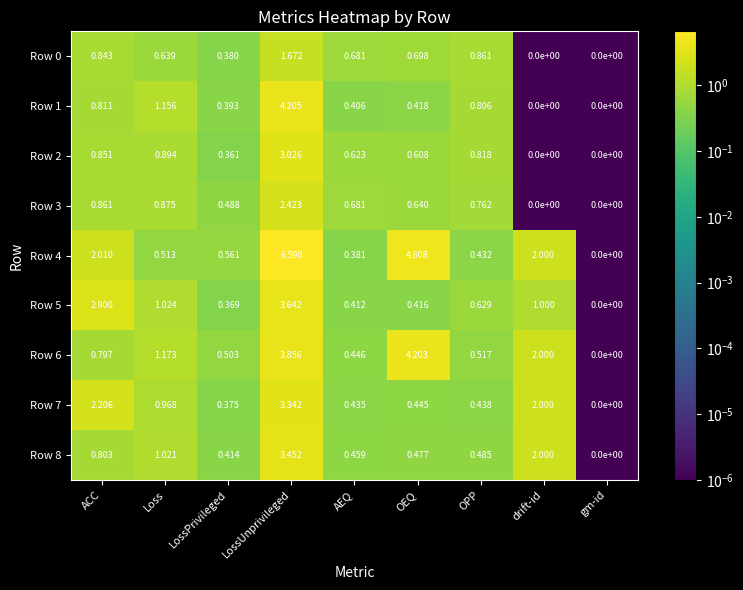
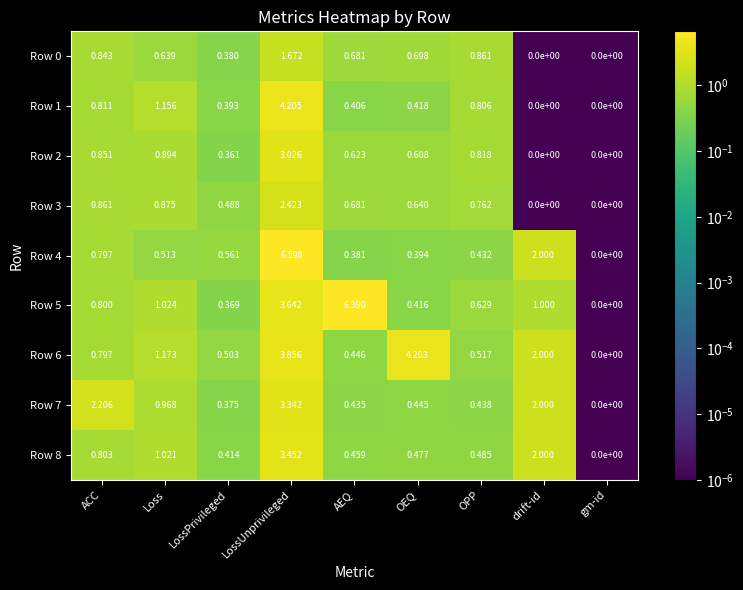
  {
    "Row 0": {
      "ACC": "0.843",
      "Loss": "0.639",
      "LossPrivileged": "0.380",
      "LossUnprivileged": "1.672",
      "AEQ": "0.681",
      "OEQ": "0.698",
      "OPP": "0.861",
      "drift-id": "0.0e+00",
      "gm-id": "0.0e+00"
    },
    "Row 1": {
      "ACC": "0.811",
      "Loss": "1.156",
      "LossPrivileged": "0.393",
      "LossUnprivileged": "4.205",
      "AEQ": "0.406",
      "OEQ": "0.418",
      "OPP": "0.806",
      "drift-id": "0.0e+00",
      "gm-id": "0.0e+00"
    },
    "Row 2": {
      "ACC": "0.851",
      "Loss": "0.894",
      "LossPrivileged": "0.361",
      "LossUnprivileged": "3.026",
      "AEQ": "0.623",
      "OEQ": "0.608",
      "OPP": "0.818",
      "drift-id": "0.0e+00",
      "gm-id": "0.0e+00"
    },
    "Row 3": {
      "ACC": "0.861",
      "Loss": "0.875",
      "LossPrivileged": "0.488",
      "LossUnprivileged": "2.423",
      "AEQ": "0.681",
      "OEQ": "0.640",
      "OPP": "0.762",
      "drift-id": "0.0e+00",
      "gm-id": "0.0e+00"
    },
    "Row 4": {
-     "ACC": "2.010",
+     "ACC": "0.797",
      "Loss": "0.513",
      "LossPrivileged": "0.561",
      "LossUnprivileged": "6.598",
      "AEQ": "0.381",
-     "OEQ": "4.808",
+     "OEQ": "0.394",
      "OPP": "0.432",
      "drift-id": "2.000",
      "gm-id": "0.0e+00"
    },
    "Row 5": {
-     "ACC": "2.900",
+     "ACC": "0.800",
      "Loss": "1.024",
      "LossPrivileged": "0.369",
      "LossUnprivileged": "3.642",
-     "AEQ": "0.412",
+     "AEQ": "6.390",
      "OEQ": "0.416",
      "OPP": "0.629",
      "drift-id": "1.000",
      "gm-id": "0.0e+00"
    },
    "Row 6": {
      "ACC": "0.797",
      "Loss": "1.173",
      "LossPrivileged": "0.503",
      "LossUnprivileged": "3.856",
      "AEQ": "0.446",
      "OEQ": "4.203",
      "OPP": "0.517",
      "drift-id": "2.000",
      "gm-id": "0.0e+00"
    },
    "Row 7": {
      "ACC": "2.206",
      "Loss": "0.968",
      "LossPrivileged": "0.375",
      "LossUnprivileged": "3.342",
      "AEQ": "0.435",
      "OEQ": "0.445",
      "OPP": "0.438",
      "drift-id": "2.000",
      "gm-id": "0.0e+00"
    },
    "Row 8": {
      "ACC": "0.803",
      "Loss": "1.021",
      "LossPrivileged": "0.414",
      "LossUnprivileged": "3.452",
      "AEQ": "0.459",
      "OEQ": "0.477",
      "OPP": "0.485",
      "drift-id": "2.000",
      "gm-id": "0.0e+00"
    }
  }
